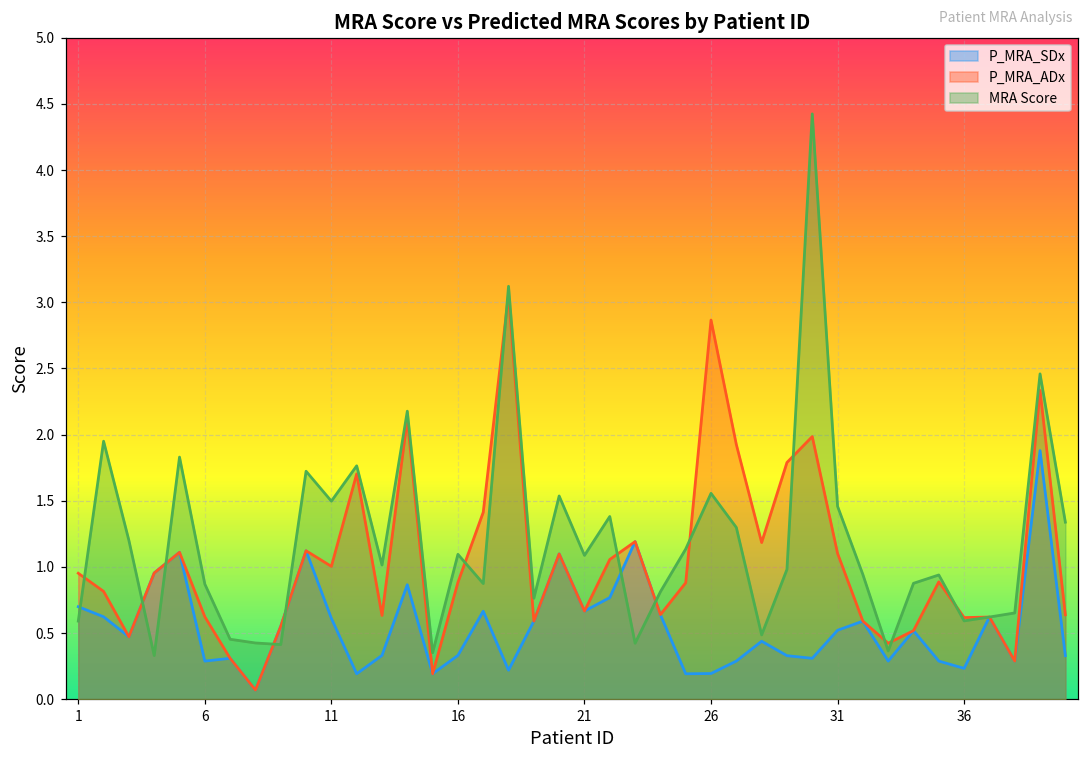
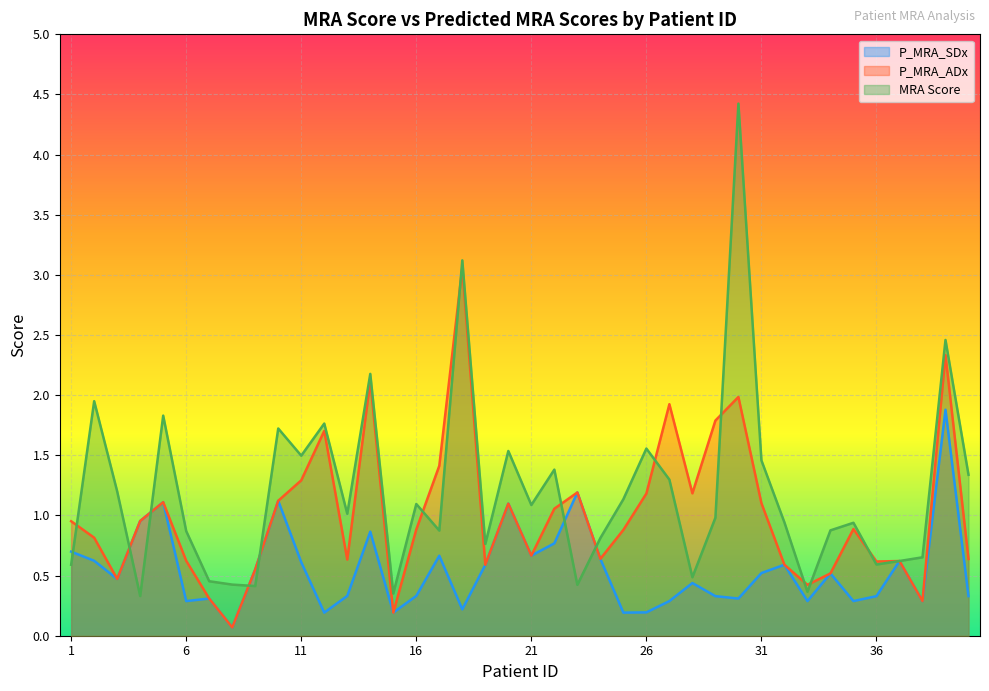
  {
    "P_MRA_SDx": {
      "1": 0.70,
      "6": 0.29,
      "11": 0.61,
      "16": 0.33,
      "26": 0.19,
      "31": 0.52,
-     "36": 0.23
+     "36": 0.33
    },
    "P_MRA_ADx": {
      "1": 0.95,
      "6": 0.62,
-     "11": 1.00,
+     "11": 1.29,
      "16": 0.88,
-     "26": 2.87,
+     "26": 1.18,
      "31": 1.10,
      "36": 0.62
    },
    "MRA Score": {
      "1": 0.59,
      "6": 0.87,
      "11": 1.50,
      "16": 1.10,
      "21": 1.09,
      "26": 1.56,
      "31": 1.46,
      "36": 0.59
    }
  }
